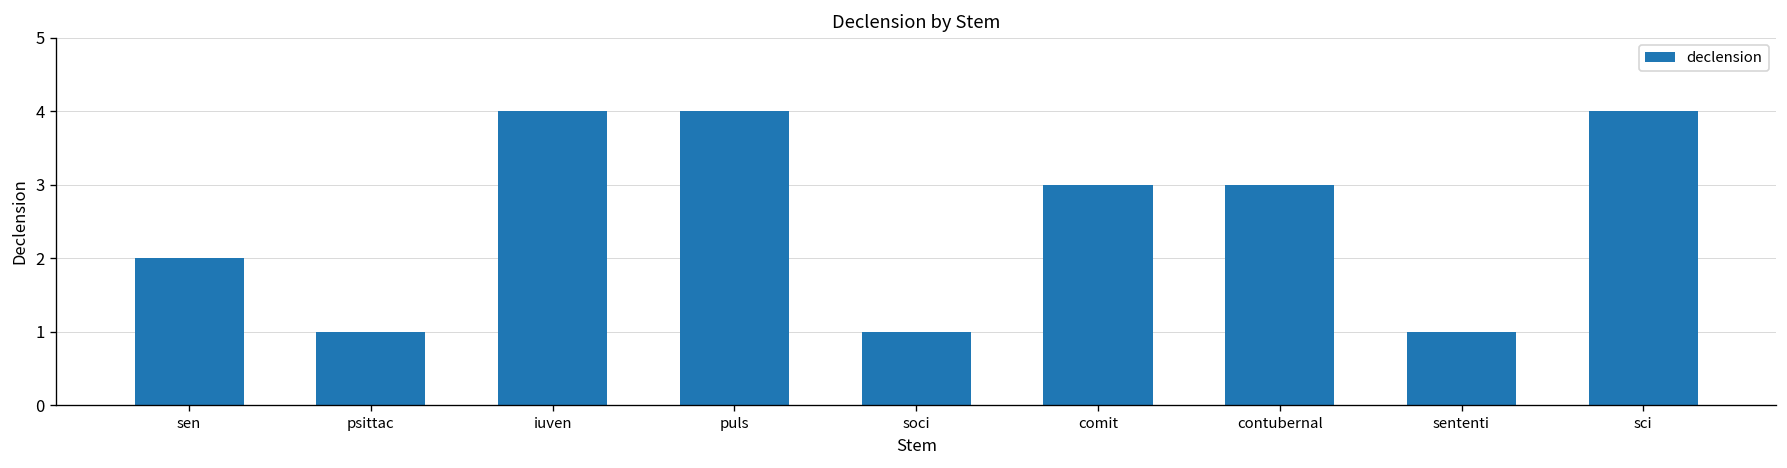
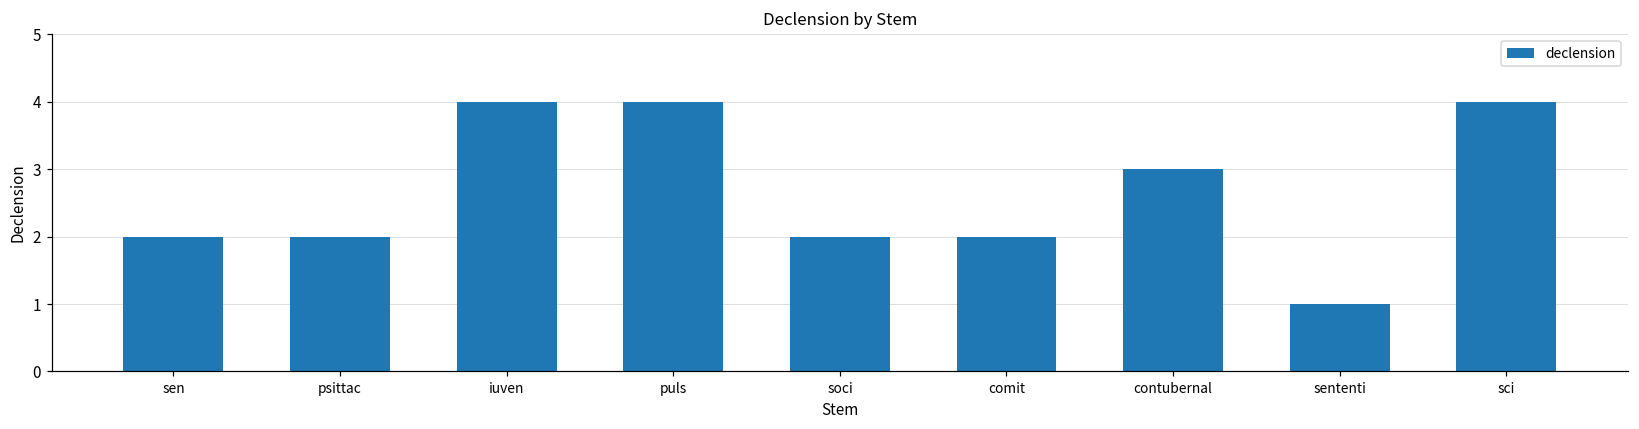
  {
    "sen": 2,
-   "psittac": 1,
+   "psittac": 2,
    "iuven": 4,
    "puls": 4,
-   "soci": 1,
-   "comit": 3,
+   "soci": 2,
+   "comit": 2,
    "contubernal": 3,
    "sententi": 1,
    "sci": 4
  }
